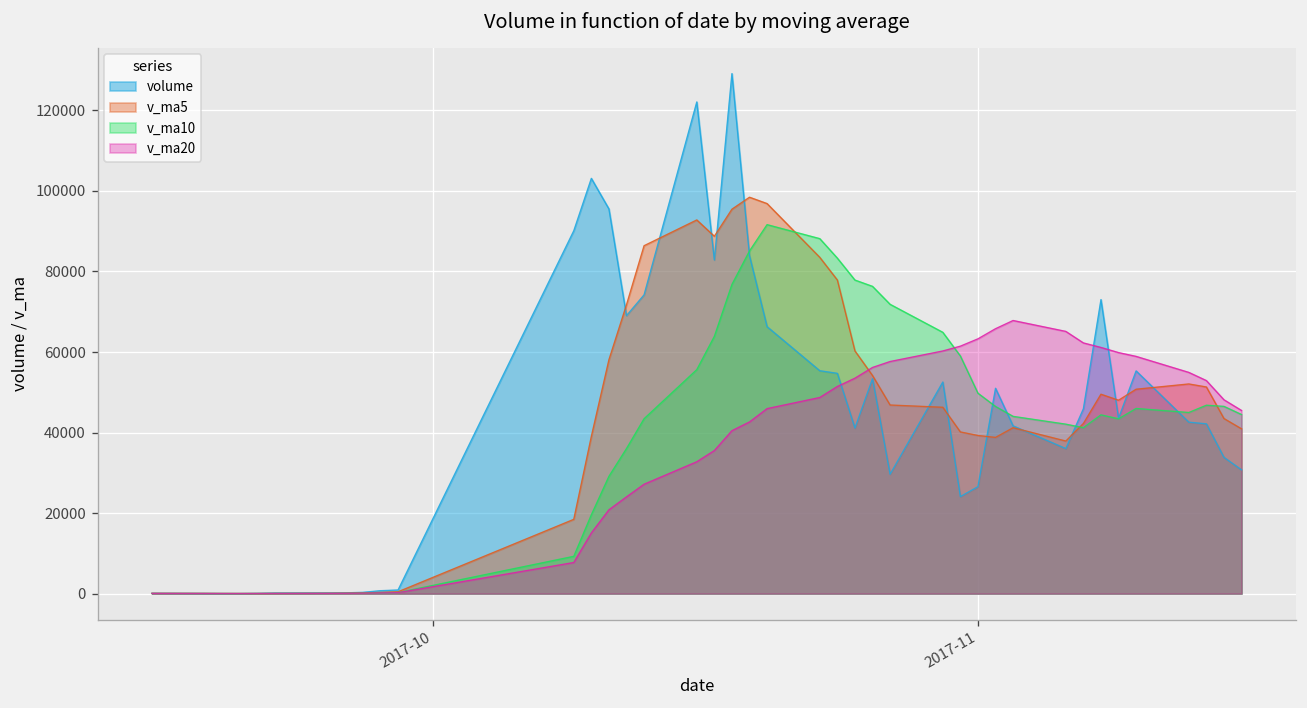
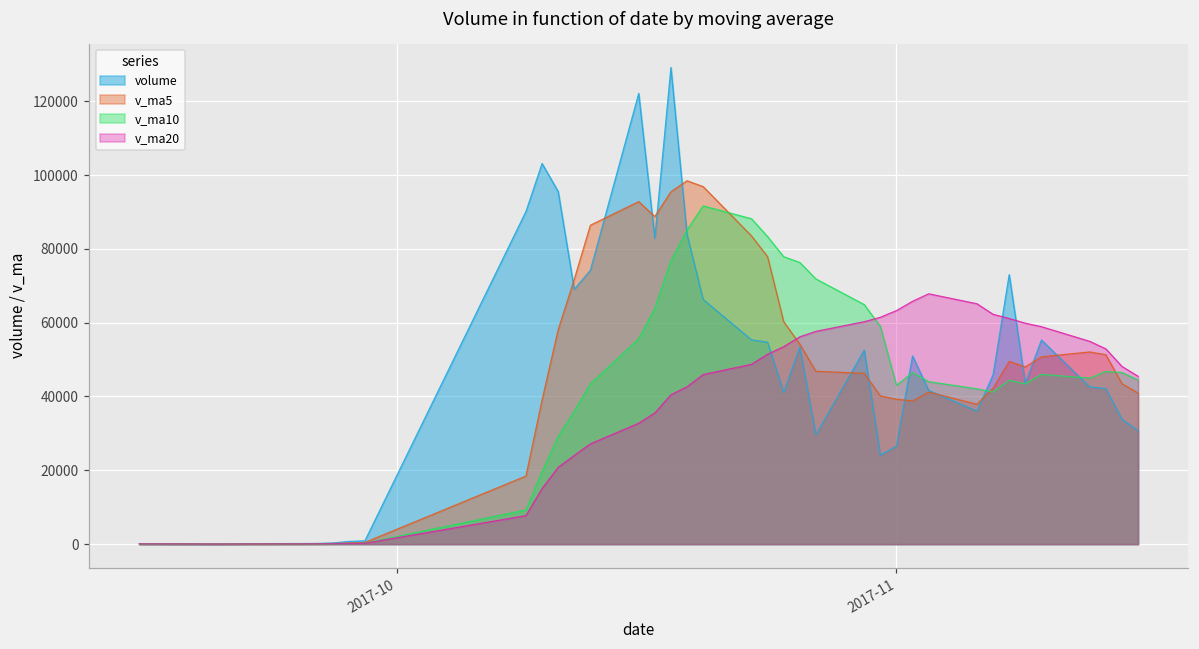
  {
    "volume": {
      "2017-11": 27000
    },
    "v_ma5": {
      "2017-11": 39000
    },
    "v_ma10": {
-     "2017-11": 50000
+     "2017-11": 43000
    },
    "v_ma20": {
      "2017-11": 63000
    }
  }
